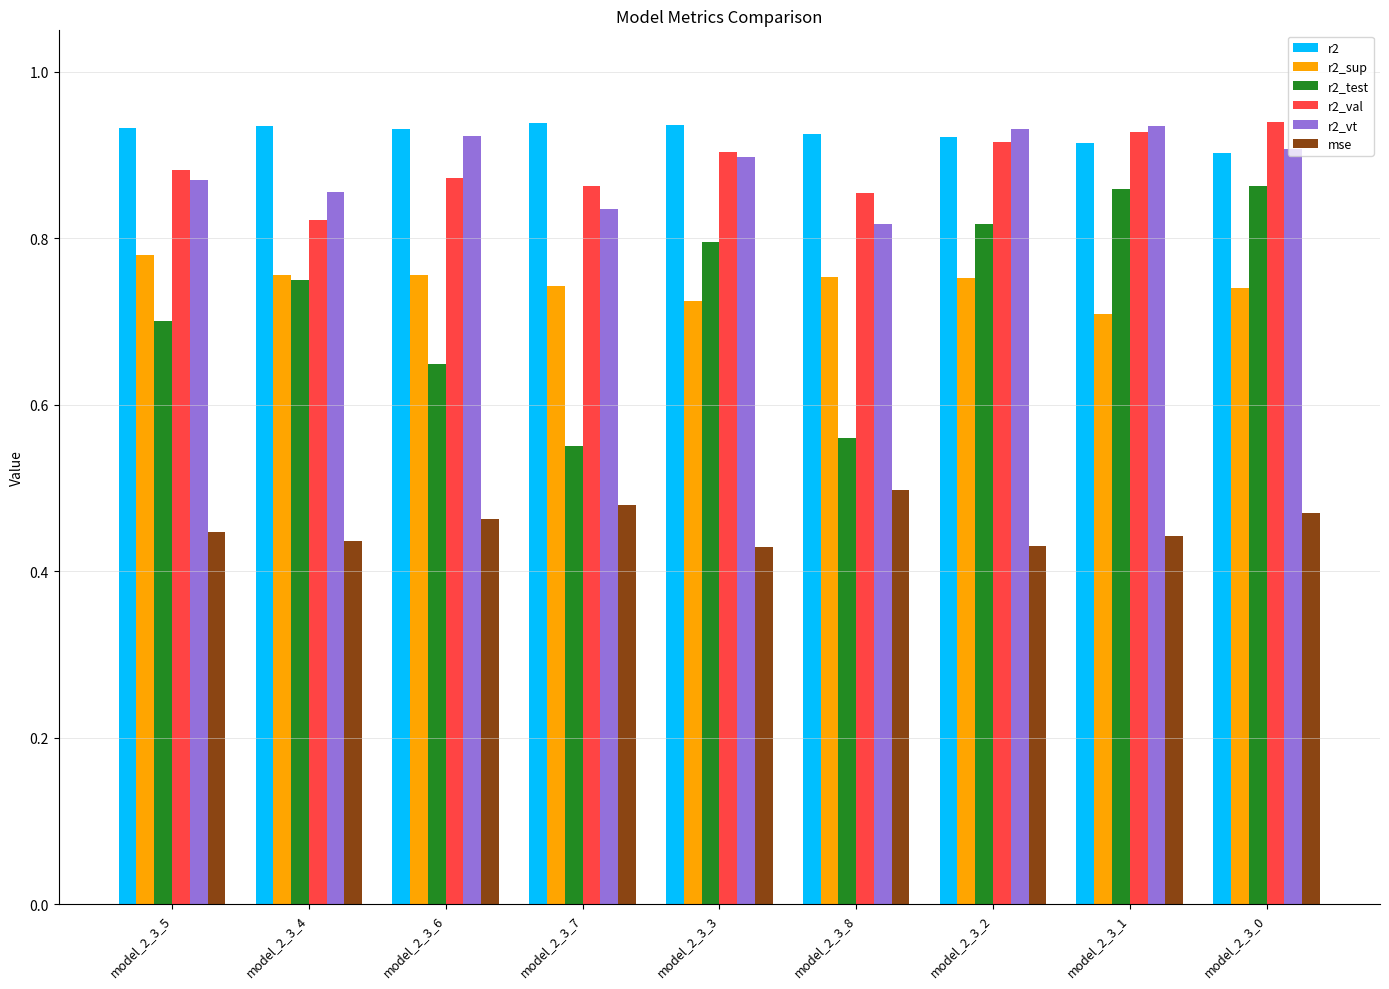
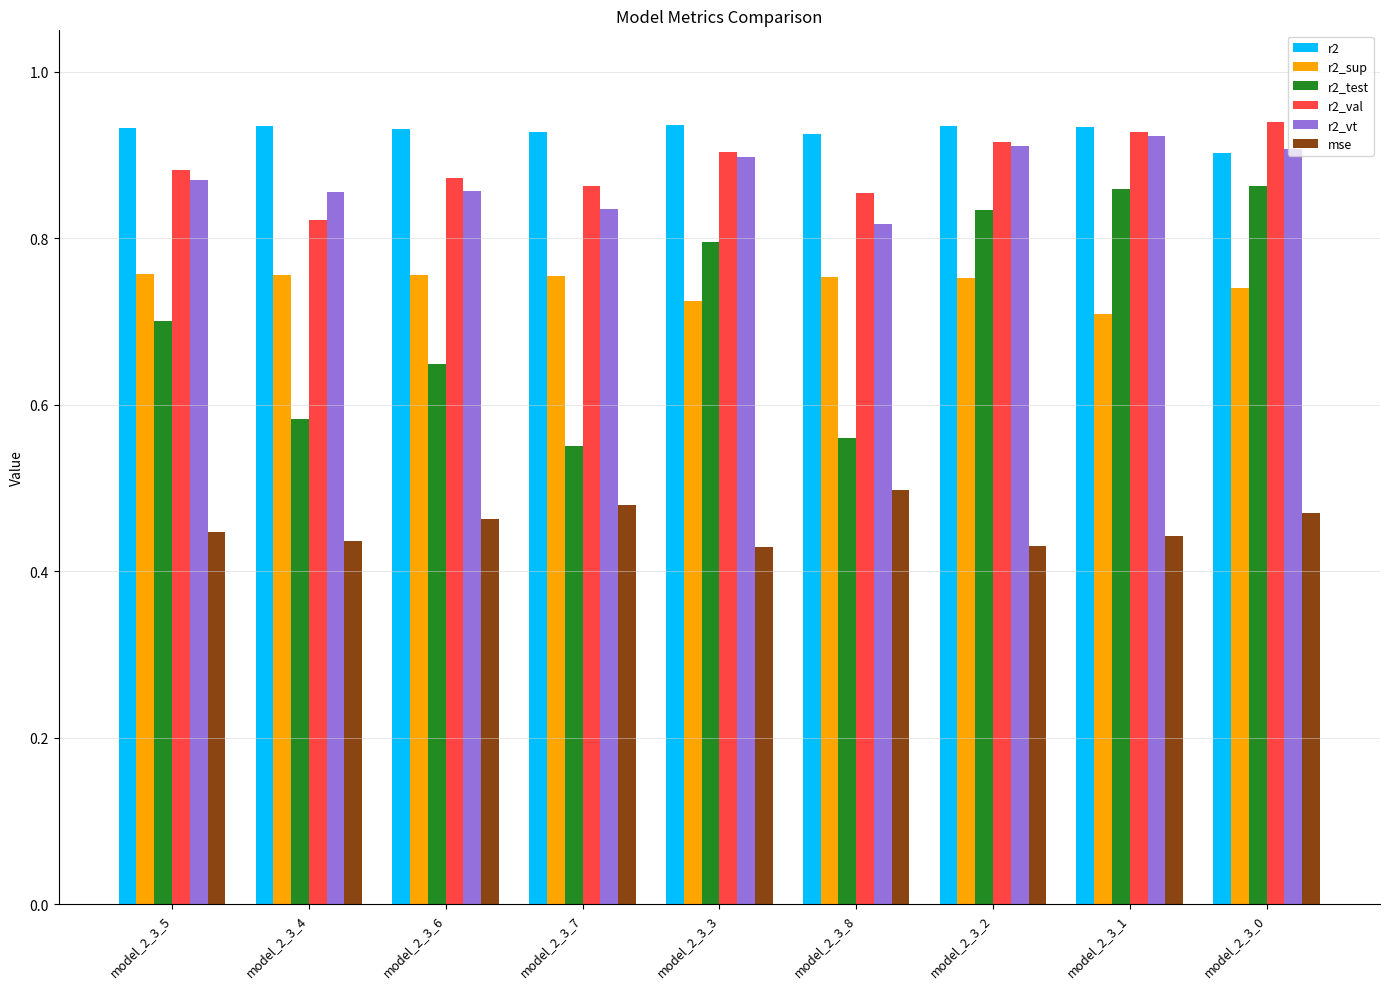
  {
    "r2": {
      "model_2_3_5": 0.93,
      "model_2_3_4": 0.93,
      "model_2_3_6": 0.93,
-     "model_2_3_7": 0.94,
+     "model_2_3_7": 0.93,
      "model_2_3_3": 0.94,
      "model_2_3_8": 0.93,
-     "model_2_3_2": 0.92,
-     "model_2_3_1": 0.91,
+     "model_2_3_2": 0.94,
+     "model_2_3_1": 0.93,
      "model_2_3_0": 0.90
    },
    "r2_sup": {
-     "model_2_3_5": 0.78,
+     "model_2_3_5": 0.76,
      "model_2_3_4": 0.76,
      "model_2_3_6": 0.76,
-     "model_2_3_7": 0.74,
+     "model_2_3_7": 0.76,
      "model_2_3_3": 0.72,
      "model_2_3_8": 0.75,
      "model_2_3_2": 0.75,
      "model_2_3_1": 0.71,
      "model_2_3_0": 0.74
    },
    "r2_test": {
      "model_2_3_5": 0.70,
-     "model_2_3_4": 0.75,
+     "model_2_3_4": 0.58,
      "model_2_3_6": 0.65,
      "model_2_3_7": 0.55,
      "model_2_3_3": 0.80,
      "model_2_3_8": 0.56,
-     "model_2_3_2": 0.82,
+     "model_2_3_2": 0.83,
      "model_2_3_1": 0.86,
      "model_2_3_0": 0.86
    },
    "r2_val": {
      "model_2_3_5": 0.88,
      "model_2_3_4": 0.82,
      "model_2_3_6": 0.87,
      "model_2_3_7": 0.86,
      "model_2_3_3": 0.90,
      "model_2_3_8": 0.85,
      "model_2_3_2": 0.92,
      "model_2_3_1": 0.93,
      "model_2_3_0": 0.94
    },
    "r2_vt": {
      "model_2_3_5": 0.87,
      "model_2_3_4": 0.86,
-     "model_2_3_6": 0.92,
+     "model_2_3_6": 0.86,
      "model_2_3_7": 0.84,
      "model_2_3_3": 0.90,
      "model_2_3_8": 0.82,
-     "model_2_3_2": 0.93,
-     "model_2_3_1": 0.93
+     "model_2_3_2": 0.91,
+     "model_2_3_1": 0.92
    },
    "mse": {
      "model_2_3_5": 0.45,
      "model_2_3_4": 0.44,
      "model_2_3_6": 0.46,
      "model_2_3_7": 0.48,
      "model_2_3_3": 0.43,
      "model_2_3_8": 0.50,
      "model_2_3_2": 0.43,
      "model_2_3_1": 0.44,
      "model_2_3_0": 0.47
    }
  }
